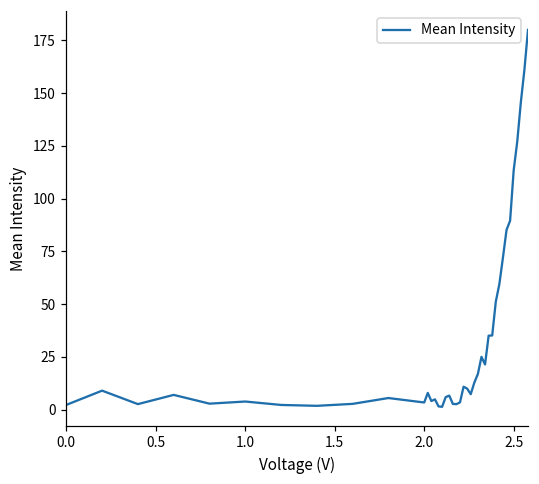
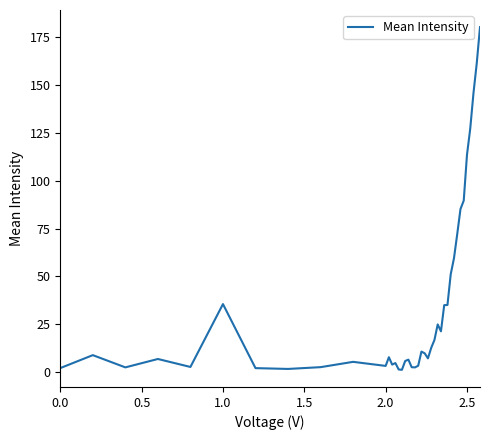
  {
    "0.0": 2,
-   "1.0": 4,
+   "1.0": 36,
    "2.0": 3,
    "2.5": 113
  }
